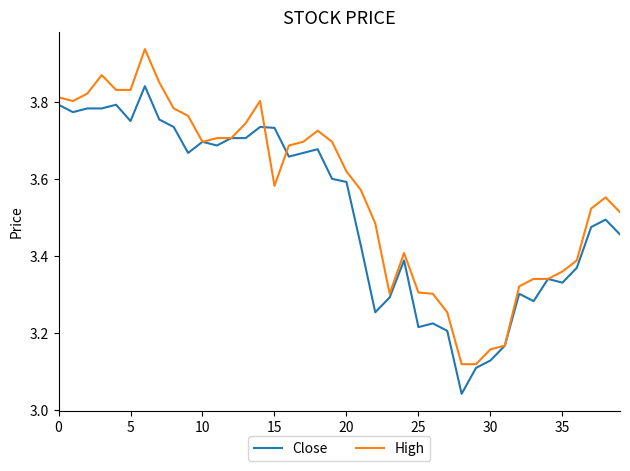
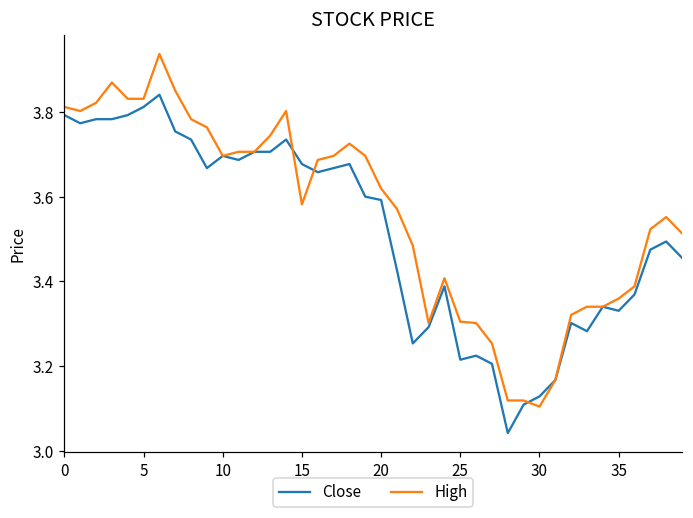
  {
    "Close": {
      "0": 3.79,
-     "5": 3.75,
-     "15": 3.73,
+     "5": 3.81,
+     "15": 3.68,
      "20": 3.59,
      "25": 3.21,
      "30": 3.13,
      "35": 3.33
    },
    "High": {
      "0": 3.81,
      "5": 3.83,
      "15": 3.58,
      "20": 3.62,
      "25": 3.30,
-     "30": 3.16,
+     "30": 3.10,
      "35": 3.36
    }
  }
